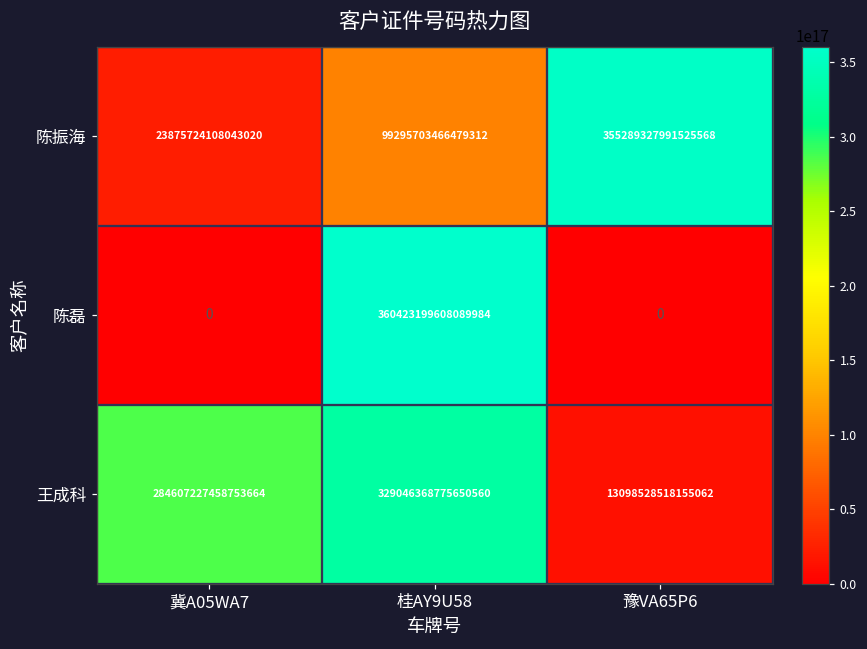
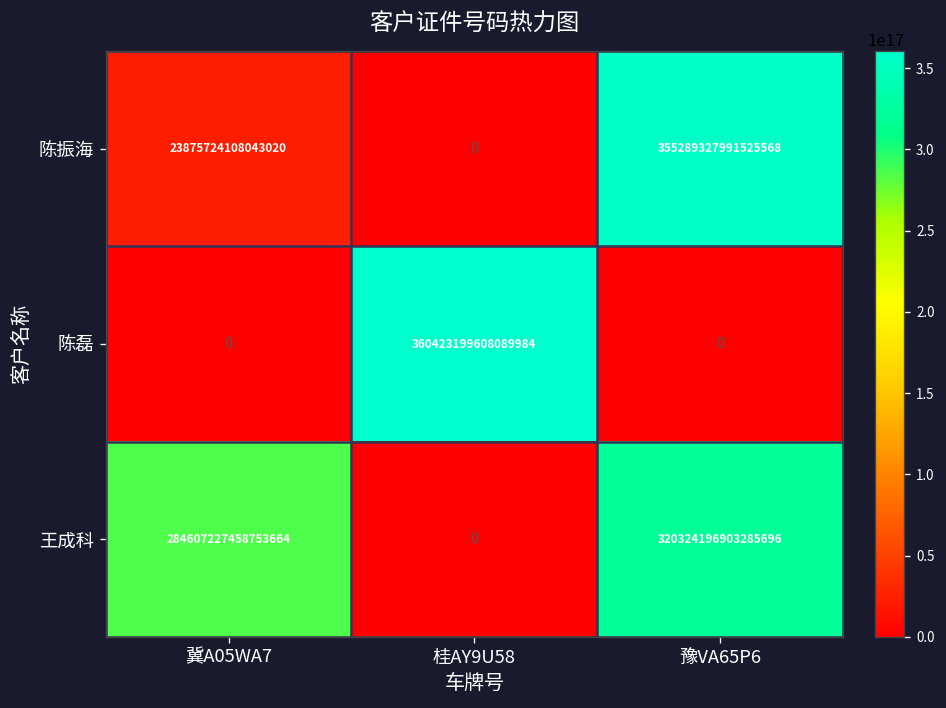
  {
    "陈振海": {
      "冀A05WA7": 23875724108043020,
-     "桂AY9U58": 99295703466479312,
+     "桂AY9U58": 0,
      "豫VA65P6": 355289327991525568
    },
    "陈磊": {
      "冀A05WA7": 0,
      "桂AY9U58": 360423199608089984,
      "豫VA65P6": 0
    },
    "王成科": {
      "冀A05WA7": 284607227458753664,
-     "桂AY9U58": 329046368775650560,
-     "豫VA65P6": 13098528518155062
+     "桂AY9U58": 0,
+     "豫VA65P6": 320324196903285696
    }
  }
